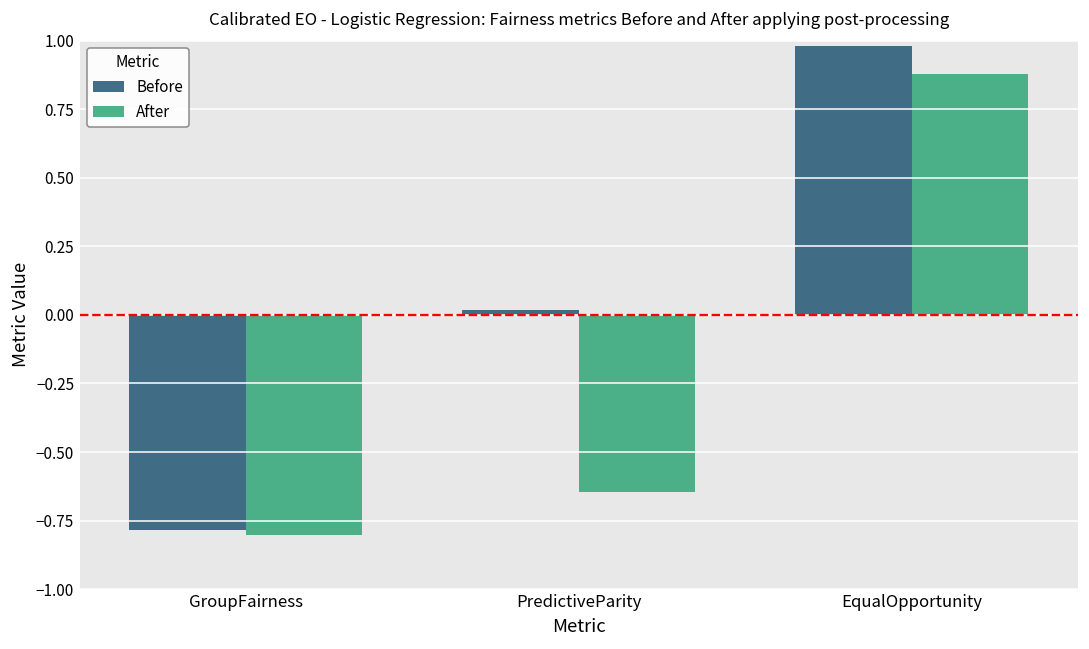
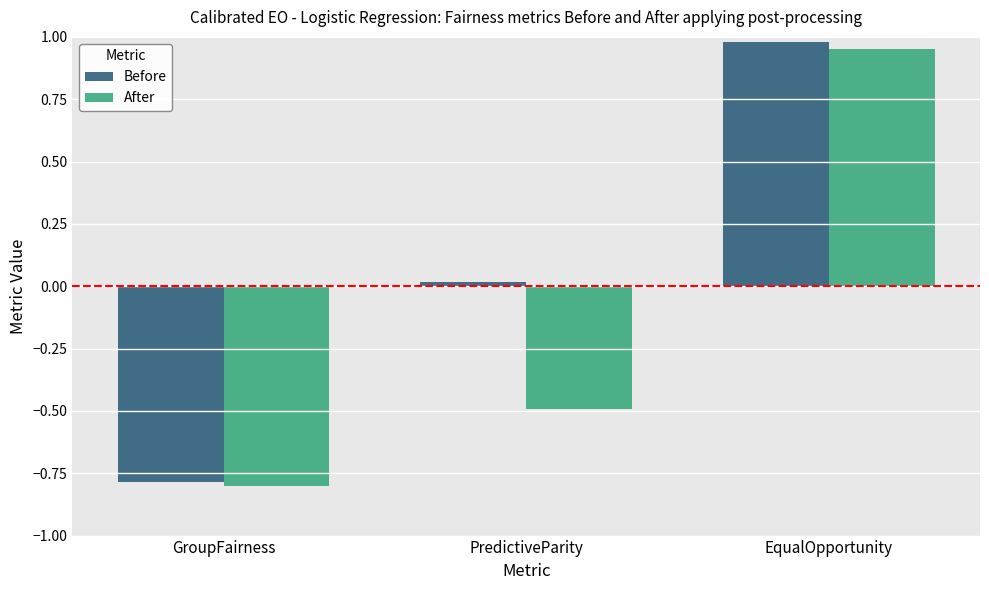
  {
    "Before": {
      "GroupFairness": -0.78,
      "PredictiveParity": 0.02,
      "EqualOpportunity": 0.98
    },
    "After": {
      "GroupFairness": -0.80,
-     "PredictiveParity": -0.65,
-     "EqualOpportunity": 0.88
+     "PredictiveParity": -0.49,
+     "EqualOpportunity": 0.95
    }
  }
